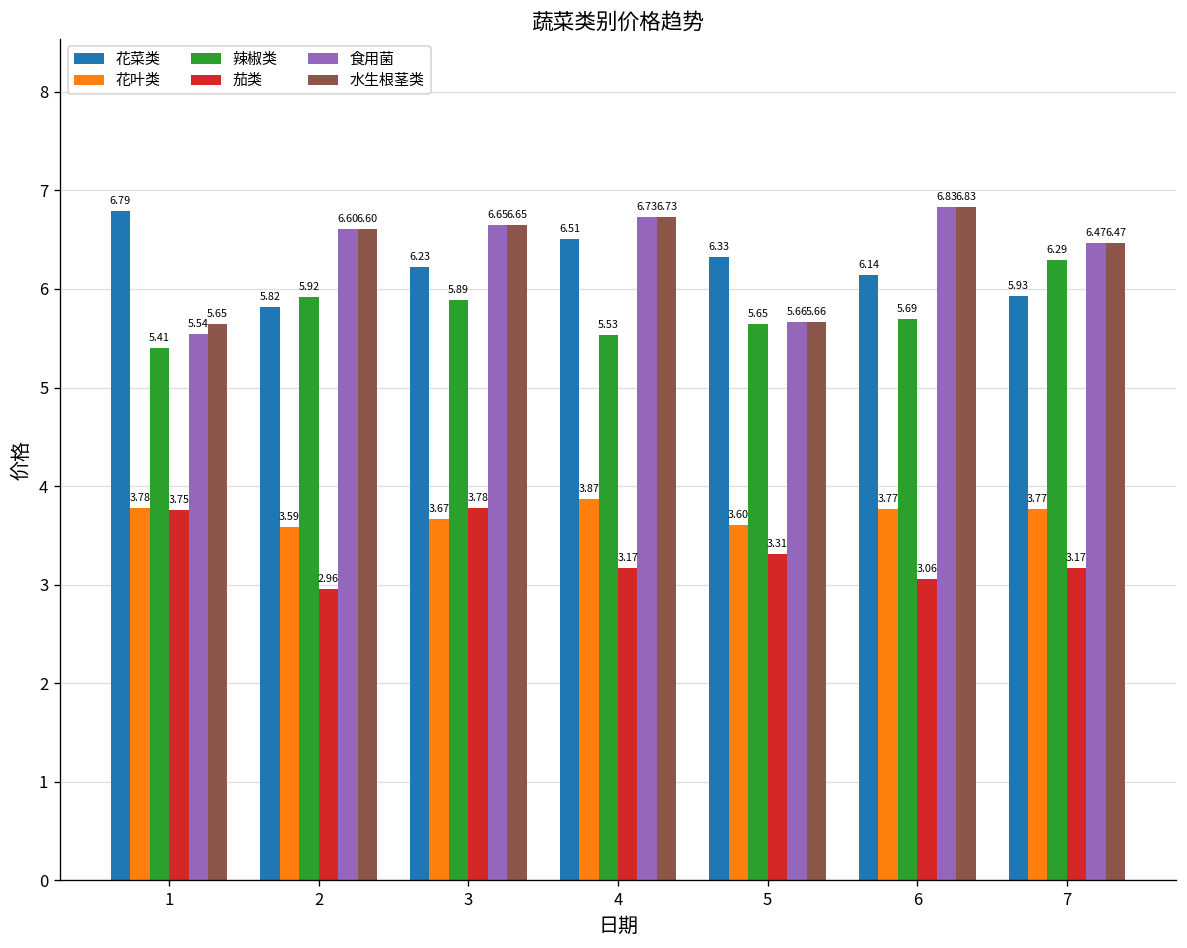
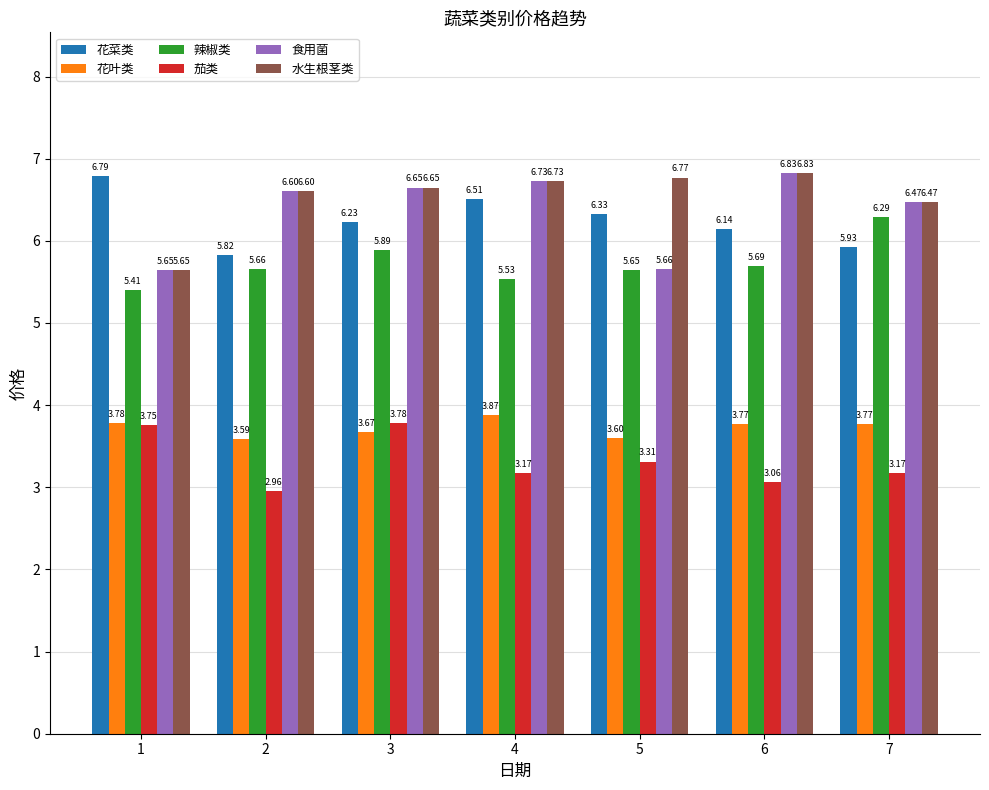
  {
    "花菜类": {
      "1": 6.79,
      "2": 5.82,
      "3": 6.23,
      "4": 6.51,
      "5": 6.33,
      "6": 6.14,
      "7": 5.93
    },
    "花叶类": {
      "1": 3.78,
      "2": 3.59,
      "3": 3.67,
      "4": 3.87,
      "5": 3.60,
      "6": 3.77,
      "7": 3.77
    },
    "辣椒类": {
      "1": 5.41,
-     "2": 5.92,
+     "2": 5.66,
      "3": 5.89,
      "4": 5.53,
      "5": 5.65,
      "6": 5.69,
      "7": 6.29
    },
    "茄类": {
      "1": 3.75,
      "2": 2.96,
      "3": 3.78,
      "4": 3.17,
      "5": 3.31,
      "6": 3.06,
      "7": 3.17
    },
    "食用菌": {
-     "1": 5.54,
+     "1": 5.65,
      "2": 6.60,
      "3": 6.65,
      "4": 6.73,
      "5": 5.66,
      "6": 6.83,
      "7": 6.47
    },
    "水生根茎类": {
      "1": 5.65,
      "2": 6.60,
      "3": 6.65,
      "4": 6.73,
-     "5": 5.66,
+     "5": 6.77,
      "6": 6.83,
      "7": 6.47
    }
  }
